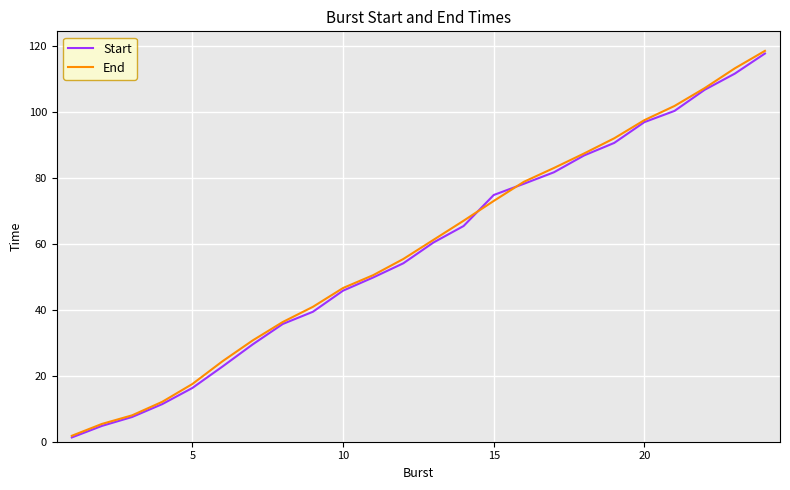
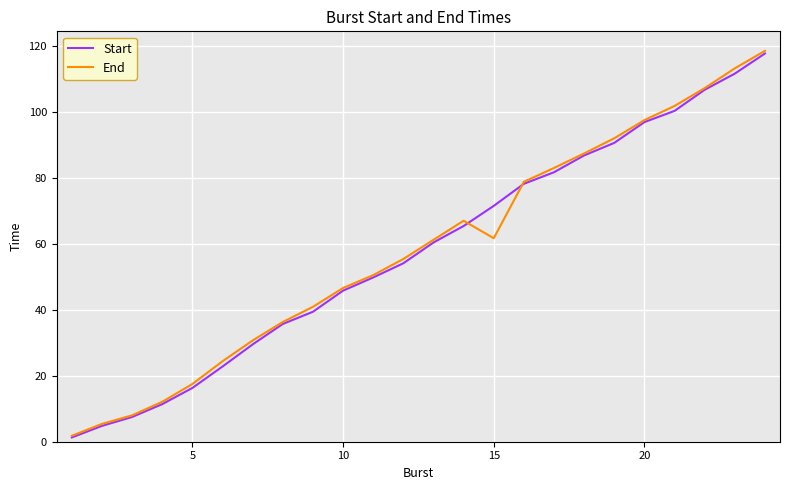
  {
    "Start": {
      "5": 16,
      "10": 46,
-     "15": 75
+     "15": 72
    },
    "End": {
      "5": 18,
      "10": 47,
-     "15": 73
+     "15": 62
    }
  }
